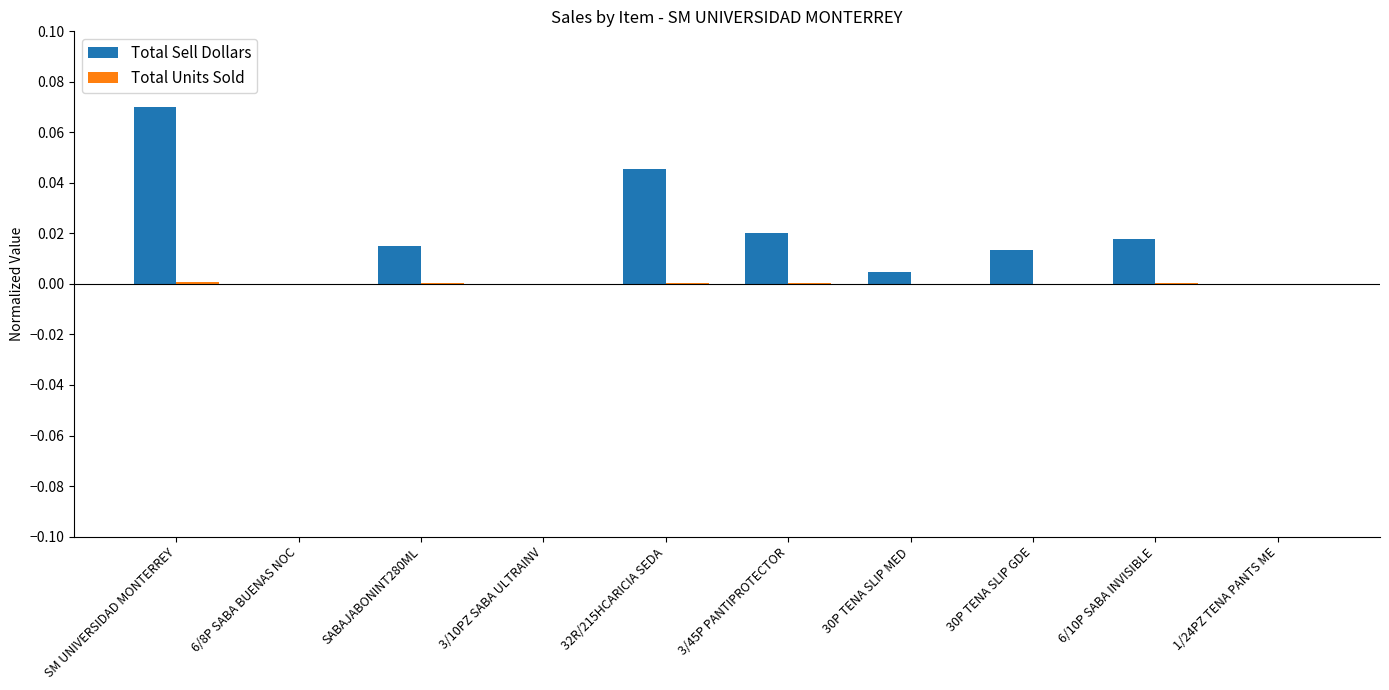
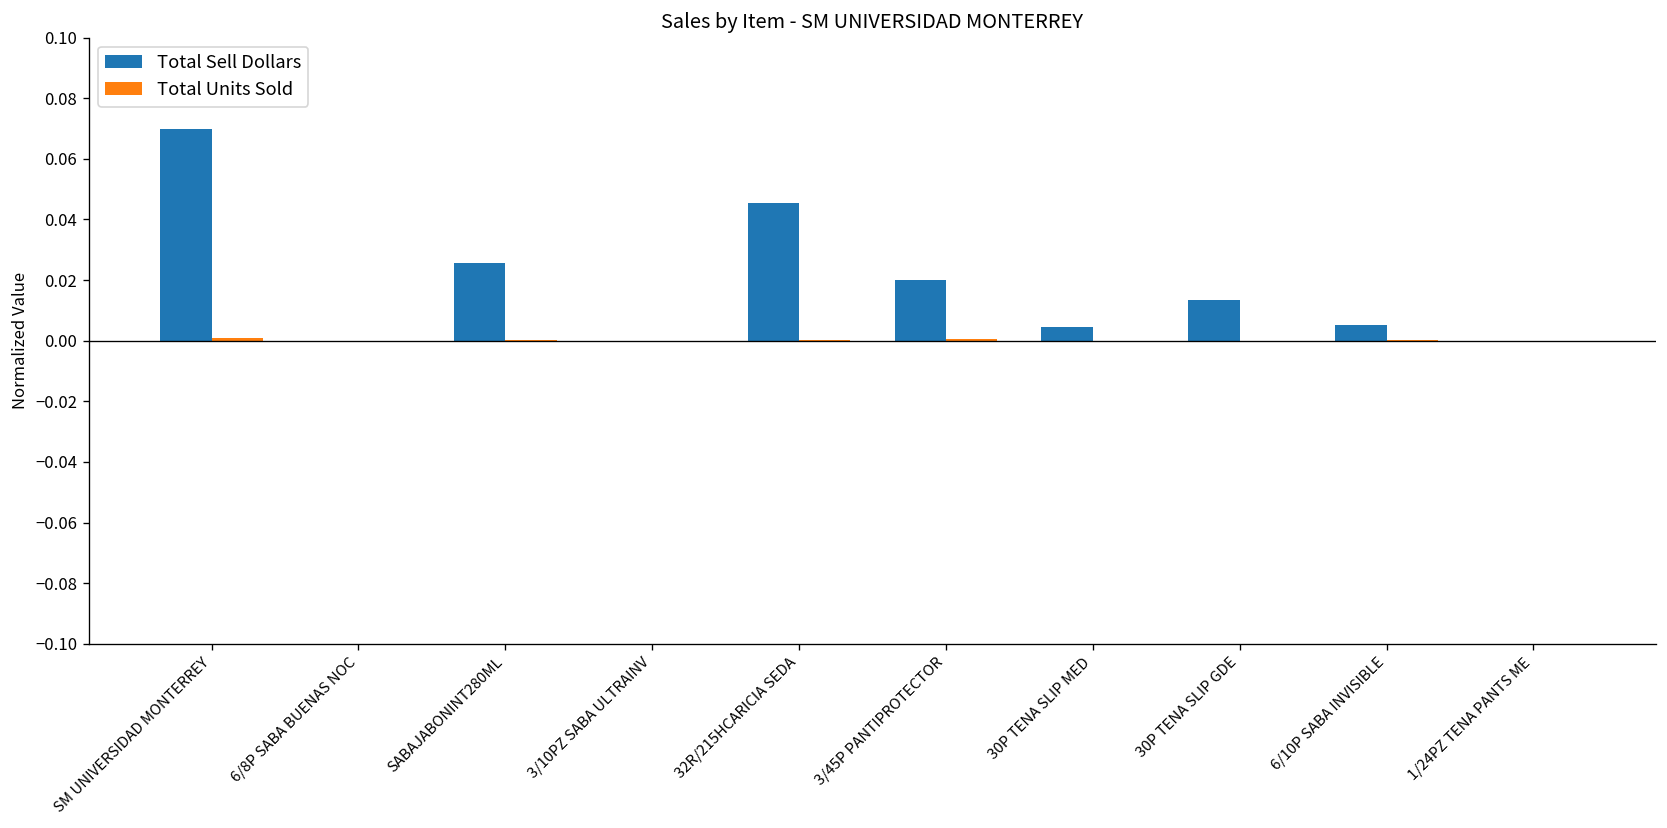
  {
    "Total Sell Dollars": {
      "SM UNIVERSIDAD MONTERREY": 0.070,
      "6/8P SABA BUENAS NOC": 0.000,
-     "SABAJABONINT280ML": 0.015,
+     "SABAJABONINT280ML": 0.026,
      "3/10PZ SABA ULTRAINV": 0.000,
      "32R/215HCARICIA SEDA": 0.045,
      "3/45P PANTIPROTECTOR": 0.020,
      "30P TENA SLIP MED": 0.005,
      "30P TENA SLIP GDE": 0.013,
-     "6/10P SABA INVISIBLE": 0.018,
+     "6/10P SABA INVISIBLE": 0.005,
      "1/24PZ TENA PANTS ME": 0.000
    },
    "Total Units Sold": {
      "6/8P SABA BUENAS NOC": 0.000,
      "3/10PZ SABA ULTRAINV": 0.000,
      "1/24PZ TENA PANTS ME": 0.000
    }
  }
